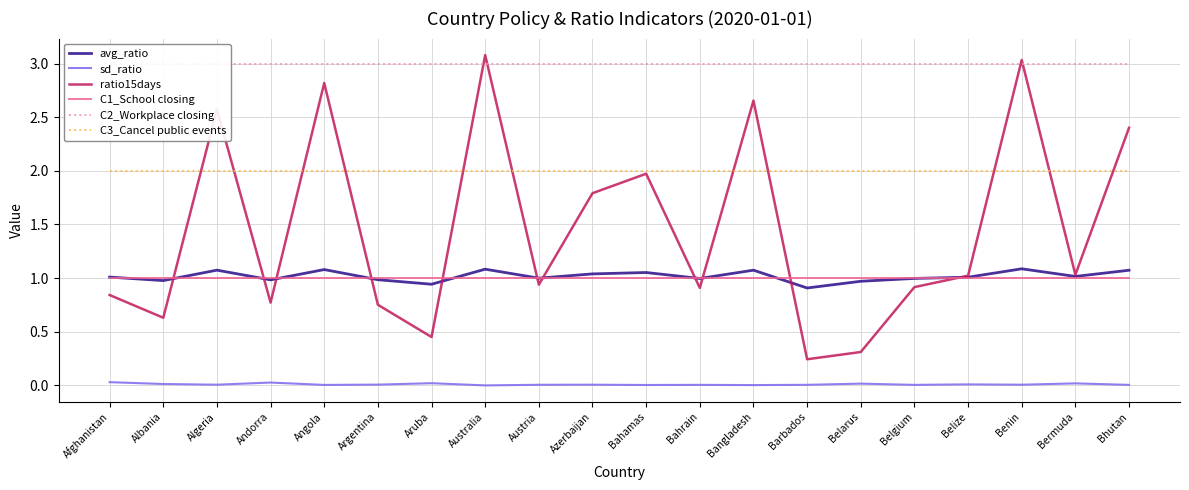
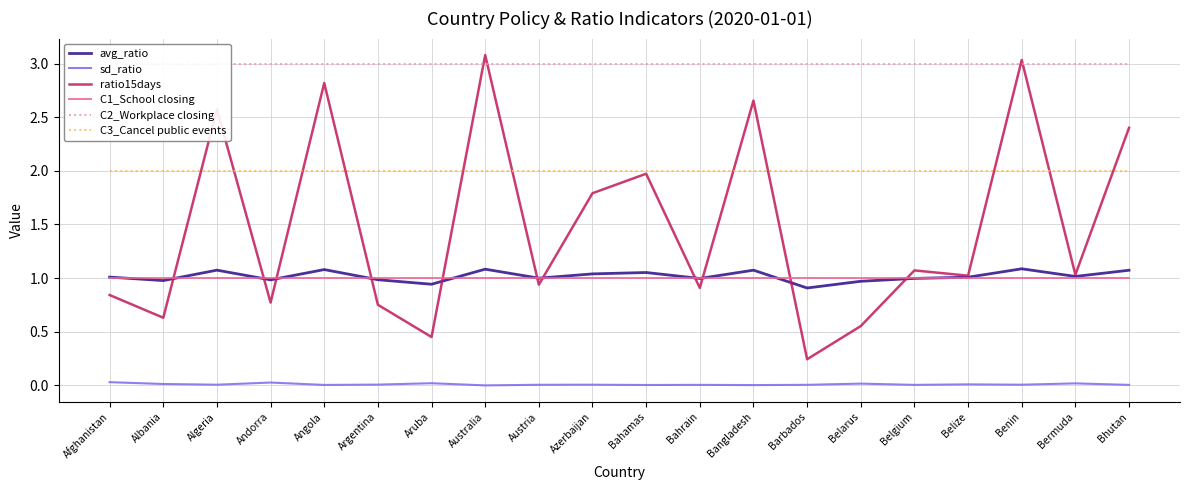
  {
    "avg_ratio": {
      "Algeria": 1.07,
      "Angola": 1.08,
      "Aruba": 0.94,
      "Australia": 1.08,
      "Azerbaijan": 1.04,
      "Bahamas": 1.05,
      "Bangladesh": 1.07,
      "Barbados": 0.91,
      "Belarus": 0.97,
      "Benin": 1.09,
      "Bhutan": 1.07
    },
    "sd_ratio": {
      "Afghanistan": 0.03,
      "Albania": 0.01,
      "Algeria": 0.01,
      "Andorra": 0.03,
      "Angola": 0.00,
      "Argentina": 0.01,
      "Aruba": 0.02,
      "Australia": 0.00,
      "Austria": 0.01,
      "Azerbaijan": 0.01,
      "Bahamas": 0.00,
      "Bahrain": 0.01,
      "Bangladesh": 0.00,
      "Barbados": 0.01,
      "Belarus": 0.02,
      "Belgium": 0.01,
      "Belize": 0.01,
      "Benin": 0.01,
      "Bermuda": 0.02,
      "Bhutan": 0.01
    },
    "ratio15days": {
      "Afghanistan": 0.84,
      "Albania": 0.63,
      "Andorra": 0.77,
      "Angola": 2.82,
      "Argentina": 0.75,
      "Aruba": 0.45,
      "Australia": 3.08,
      "Austria": 0.94,
      "Azerbaijan": 1.79,
      "Bahamas": 1.97,
      "Bahrain": 0.91,
      "Bangladesh": 2.65,
      "Barbados": 0.24,
-     "Belarus": 0.31,
-     "Belgium": 0.92,
+     "Belarus": 0.55,
+     "Belgium": 1.07,
      "Benin": 3.03,
      "Bhutan": 2.40
    },
    "C3_Cancel public events": {
      "Afghanistan": 2.00,
      "Albania": 2.00,
      "Algeria": 2.00,
      "Andorra": 2.00,
      "Angola": 2.00,
      "Argentina": 2.00,
      "Aruba": 2.00,
      "Australia": 2.00,
      "Austria": 2.00,
      "Azerbaijan": 2.00,
      "Bahamas": 2.00,
      "Bahrain": 2.00,
      "Bangladesh": 2.00,
      "Barbados": 2.00,
      "Belarus": 2.00,
      "Belgium": 2.00,
      "Belize": 2.00,
      "Benin": 2.00,
      "Bermuda": 2.00,
      "Bhutan": 2.00
    }
  }
